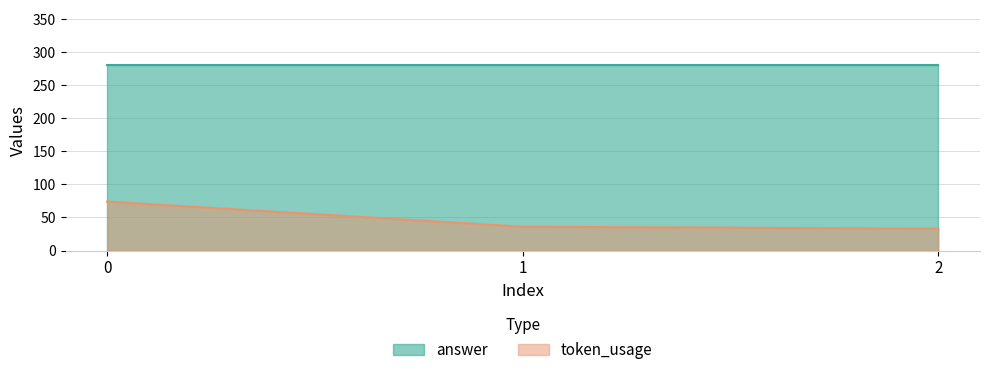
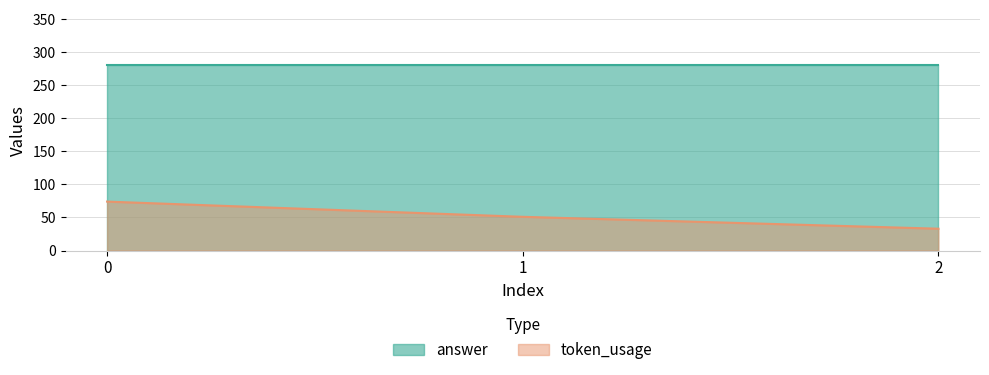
  {
    "answer": {
      "0": 280,
      "1": 280,
      "2": 280
    },
    "token_usage": {
      "0": 70,
-     "1": 40,
+     "1": 50,
      "2": 30
    }
  }
